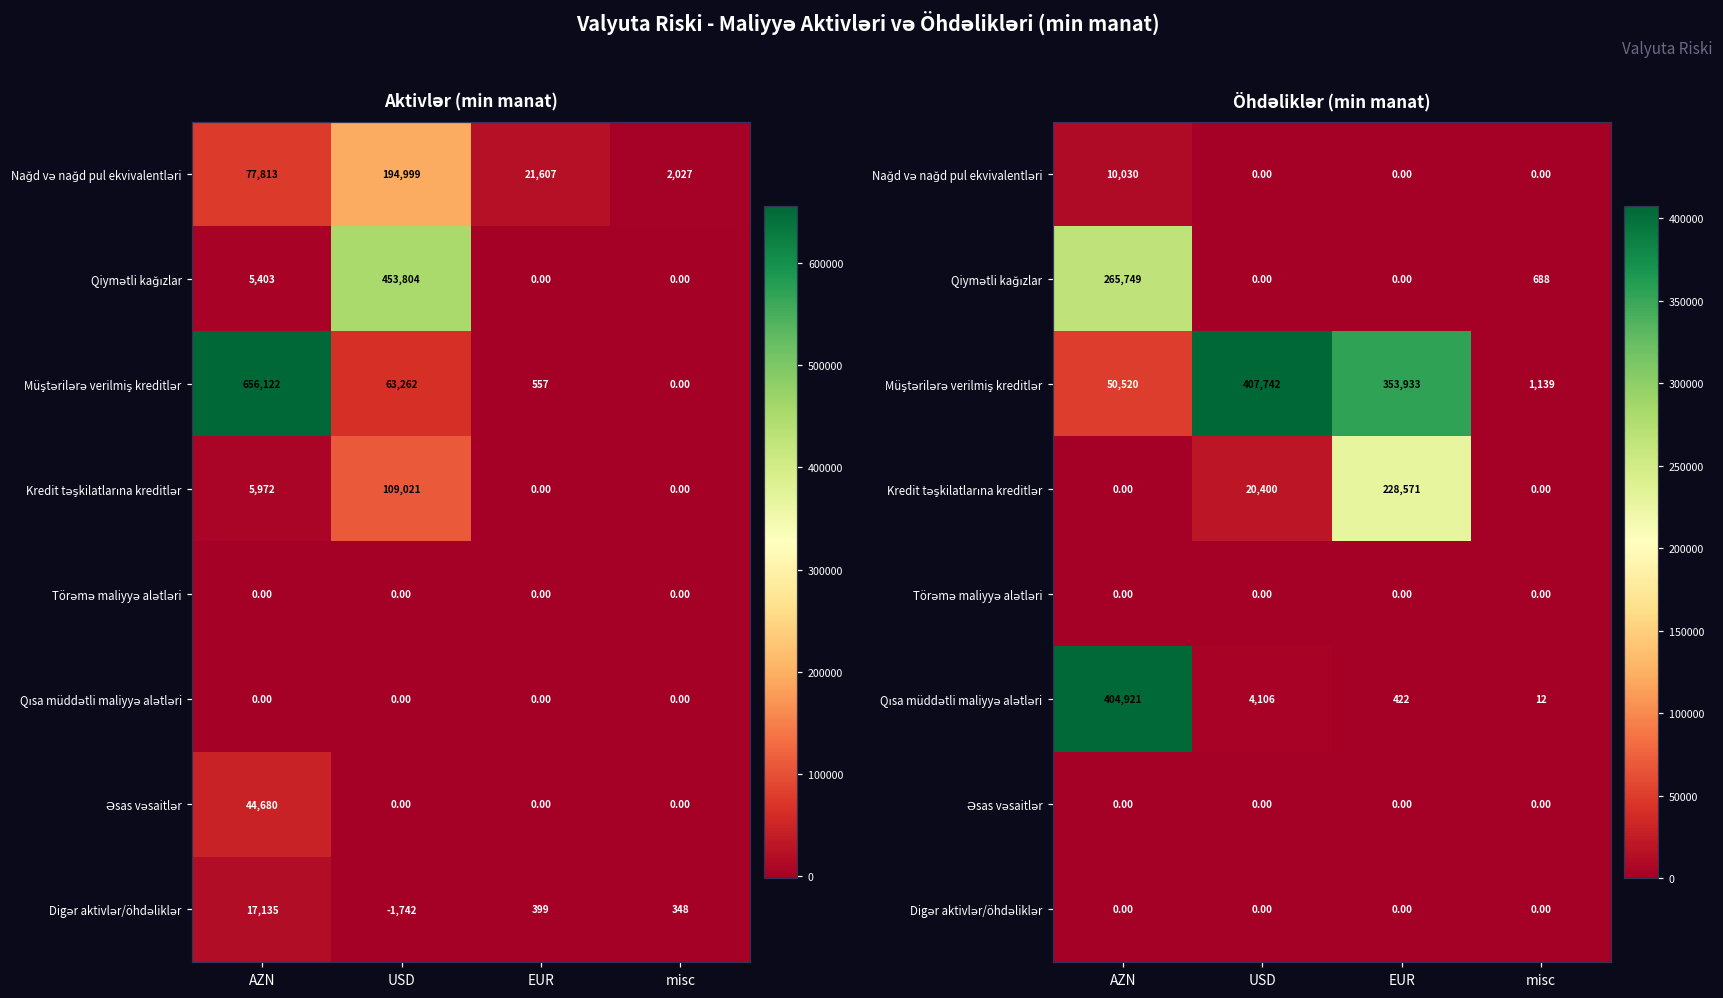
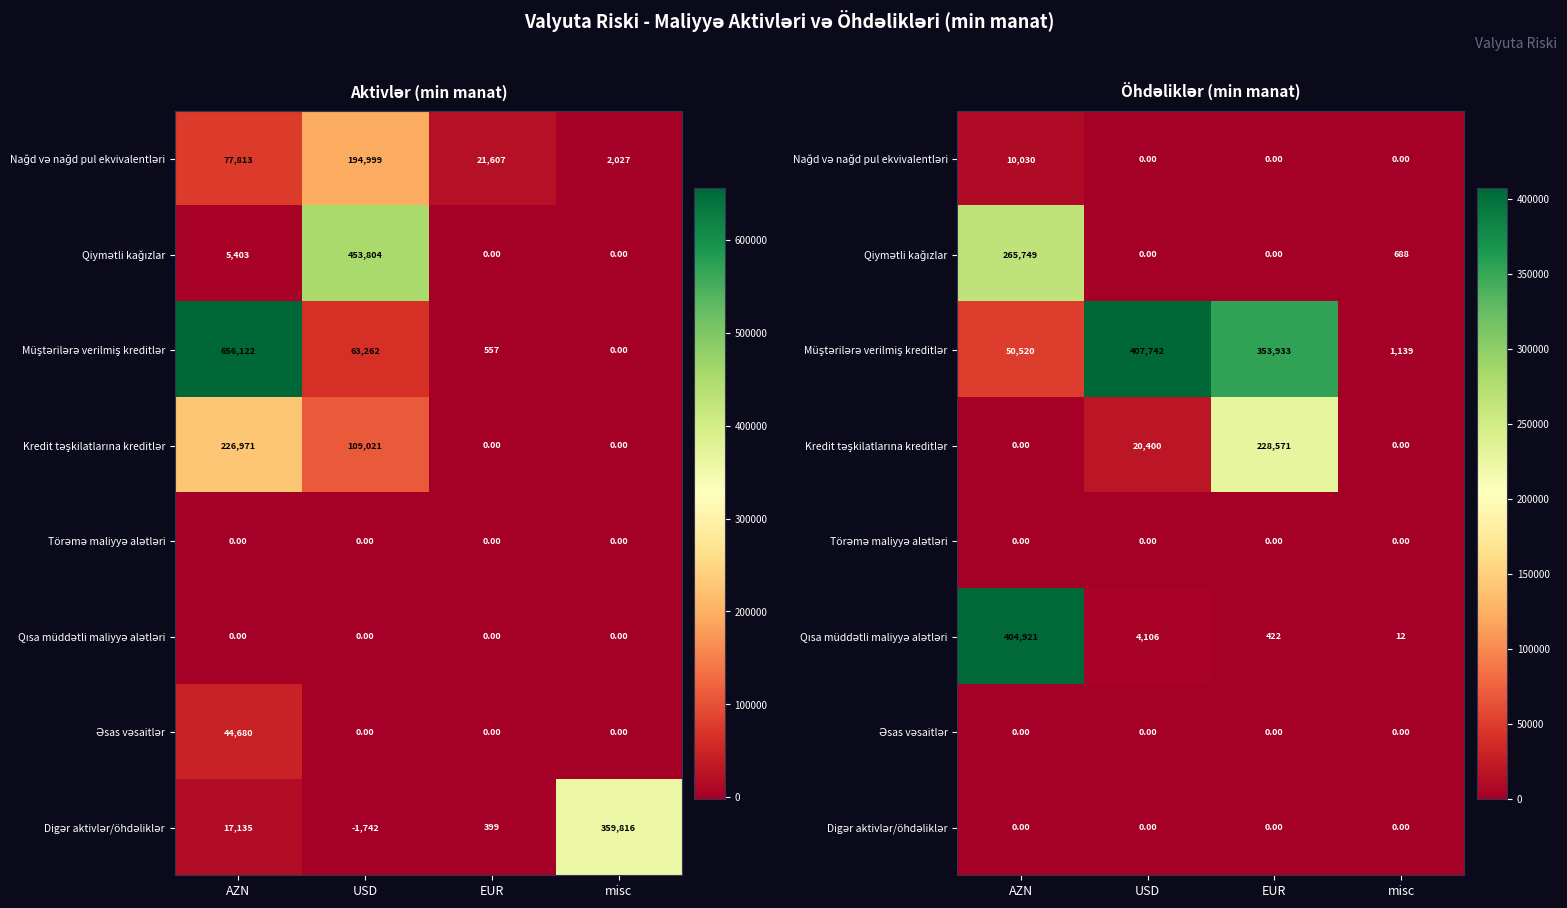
  {
    "Aktivlər (min manat)": {
      "Nağd və nağd pul ekvivalentləri": {
        "AZN": "77,813",
        "USD": "194,999",
        "EUR": "21,607",
        "misc": "2,027"
      },
      "Qiymətli kağızlar": {
        "AZN": "5,403",
        "USD": "453,804",
        "EUR": "0.00",
        "misc": "0.00"
      },
      "Müştərilərə verilmiş kreditlər": {
        "AZN": "656,122",
        "USD": "63,262",
        "EUR": "557",
        "misc": "0.00"
      },
      "Kredit təşkilatlarına kreditlər": {
-       "AZN": "5,972",
+       "AZN": "226,971",
        "USD": "109,021",
        "EUR": "0.00",
        "misc": "0.00"
      },
      "Törəmə maliyyə alətləri": {
        "AZN": "0.00",
        "USD": "0.00",
        "EUR": "0.00",
        "misc": "0.00"
      },
      "Qısa müddətli maliyyə alətləri": {
        "AZN": "0.00",
        "USD": "0.00",
        "EUR": "0.00",
        "misc": "0.00"
      },
      "Əsas vəsaitlər": {
        "AZN": "44,680",
        "USD": "0.00",
        "EUR": "0.00",
        "misc": "0.00"
      },
      "Digər aktivlər/öhdəliklər": {
        "AZN": "17,135",
        "USD": "-1,742",
        "EUR": "399",
-       "misc": "348"
+       "misc": "359,816"
      }
    },
    "Öhdəliklər (min manat)": {
      "Nağd və nağd pul ekvivalentləri": {
        "AZN": "10,030",
        "USD": "0.00",
        "EUR": "0.00",
        "misc": "0.00"
      },
      "Qiymətli kağızlar": {
        "AZN": "265,749",
        "USD": "0.00",
        "EUR": "0.00",
        "misc": "688"
      },
      "Müştərilərə verilmiş kreditlər": {
        "AZN": "50,520",
        "USD": "407,742",
        "EUR": "353,933",
        "misc": "1,139"
      },
      "Kredit təşkilatlarına kreditlər": {
        "AZN": "0.00",
        "USD": "20,400",
        "EUR": "228,571",
        "misc": "0.00"
      },
      "Törəmə maliyyə alətləri": {
        "AZN": "0.00",
        "USD": "0.00",
        "EUR": "0.00",
        "misc": "0.00"
      },
      "Qısa müddətli maliyyə alətləri": {
        "AZN": "404,921",
        "USD": "4,106",
        "EUR": "422",
        "misc": "12"
      },
      "Əsas vəsaitlər": {
        "AZN": "0.00",
        "USD": "0.00",
        "EUR": "0.00",
        "misc": "0.00"
      },
      "Digər aktivlər/öhdəliklər": {
        "AZN": "0.00",
        "USD": "0.00",
        "EUR": "0.00",
        "misc": "0.00"
      }
    }
  }
